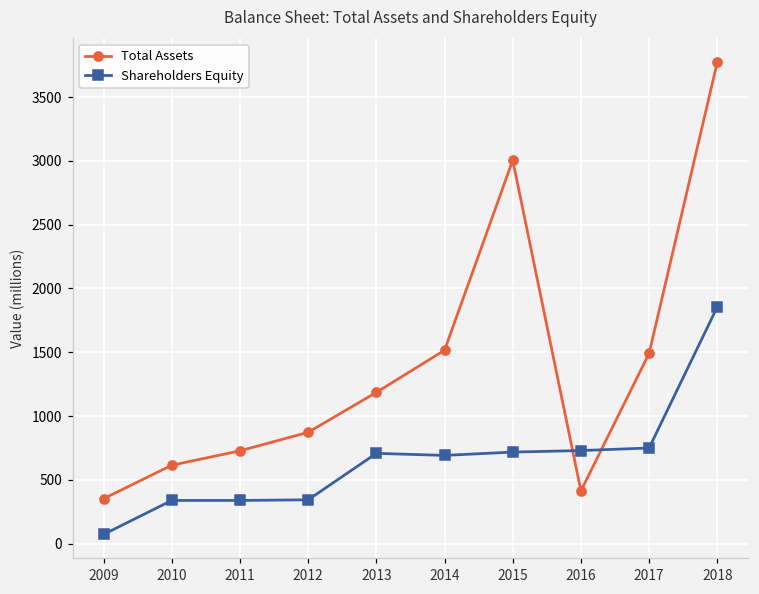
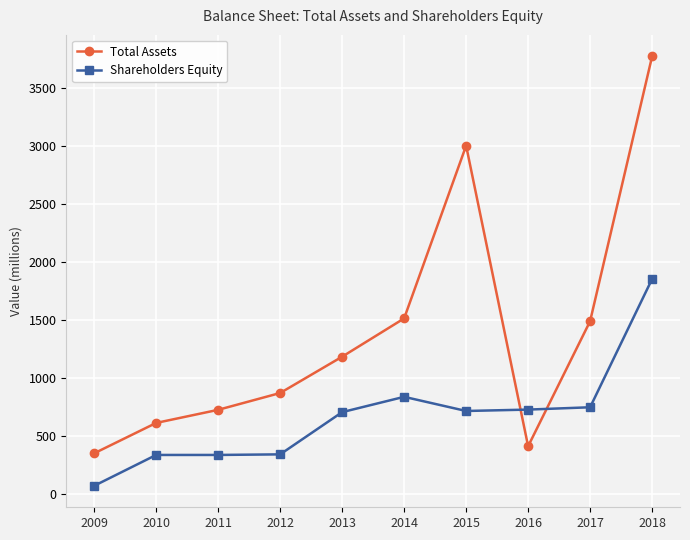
  {
    "Total Assets": {
      "2009": 350,
      "2010": 620,
      "2011": 730,
      "2012": 870,
      "2013": 1190,
      "2014": 1520,
      "2015": 3010,
      "2016": 410,
      "2017": 1490,
      "2018": 3780
    },
    "Shareholders Equity": {
      "2009": 70,
      "2010": 340,
      "2011": 340,
      "2012": 340,
      "2013": 710,
-     "2014": 690,
+     "2014": 840,
      "2015": 720,
      "2016": 730,
      "2017": 750,
      "2018": 1860
    }
  }
